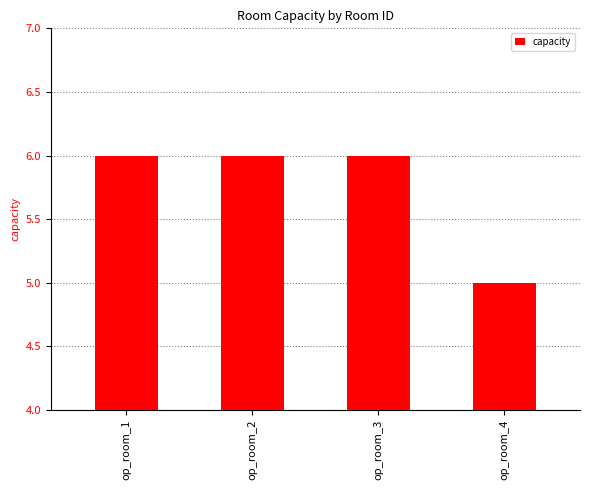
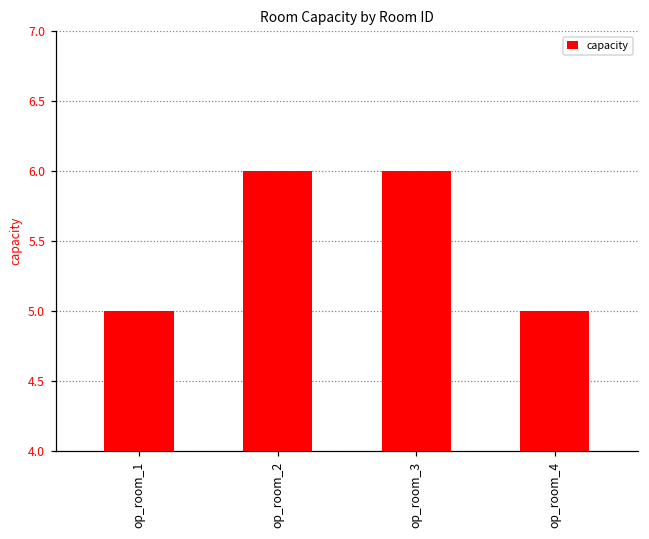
  {
-   "op_room_1": 6,
+   "op_room_1": 5,
    "op_room_2": 6,
    "op_room_3": 6,
    "op_room_4": 5
  }
